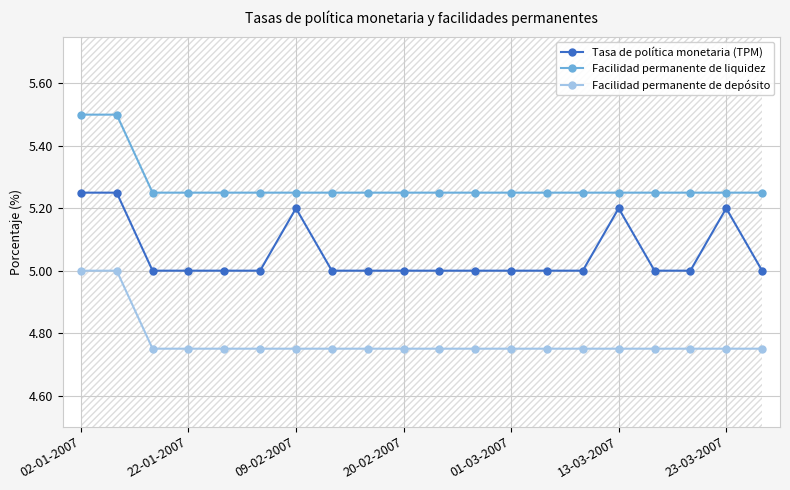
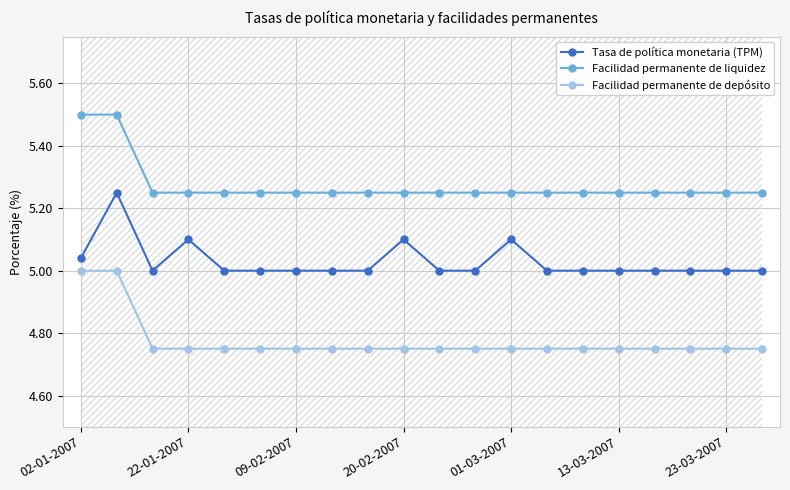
  {
    "Tasa de política monetaria (TPM)": {
-     "02-01-2007": 5.25,
-     "22-01-2007": 5.0,
-     "09-02-2007": 5.2,
-     "20-02-2007": 5.0,
-     "01-03-2007": 5.0,
-     "13-03-2007": 5.2,
-     "23-03-2007": 5.2
+     "02-01-2007": 5.04,
+     "22-01-2007": 5.1,
+     "09-02-2007": 5.0,
+     "20-02-2007": 5.1,
+     "01-03-2007": 5.1,
+     "13-03-2007": 5.0,
+     "23-03-2007": 5.0
    }
  }
